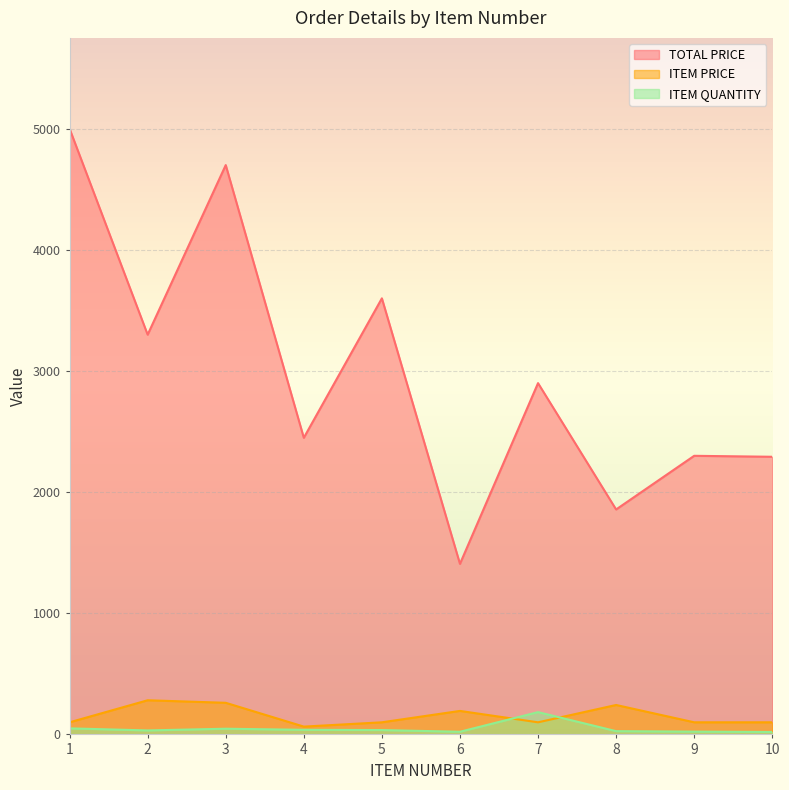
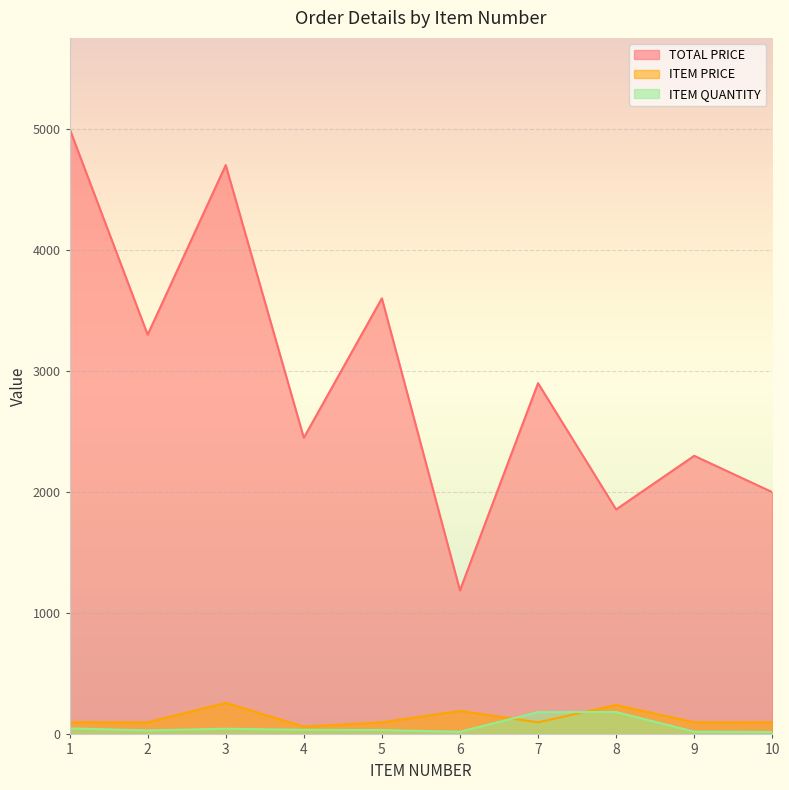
  {
    "TOTAL PRICE": {
      "1": 5000,
      "2": 3300,
      "3": 4700,
      "4": 2450,
      "5": 3600,
-     "6": 1410,
+     "6": 1190,
      "7": 2900,
      "8": 1860,
      "9": 2300,
-     "10": 2290
+     "10": 2000
    },
    "ITEM PRICE": {
      "1": 100,
-     "2": 280,
+     "2": 100,
      "3": 260,
      "4": 60,
      "5": 100,
      "6": 190,
      "7": 100,
      "8": 240,
      "9": 100,
      "10": 100
    },
    "ITEM QUANTITY": {
      "1": 50,
      "2": 30,
      "3": 50,
      "4": 40,
      "5": 40,
      "6": 20,
      "7": 180,
-     "8": 30,
+     "8": 190,
      "9": 20,
      "10": 20
    }
  }
